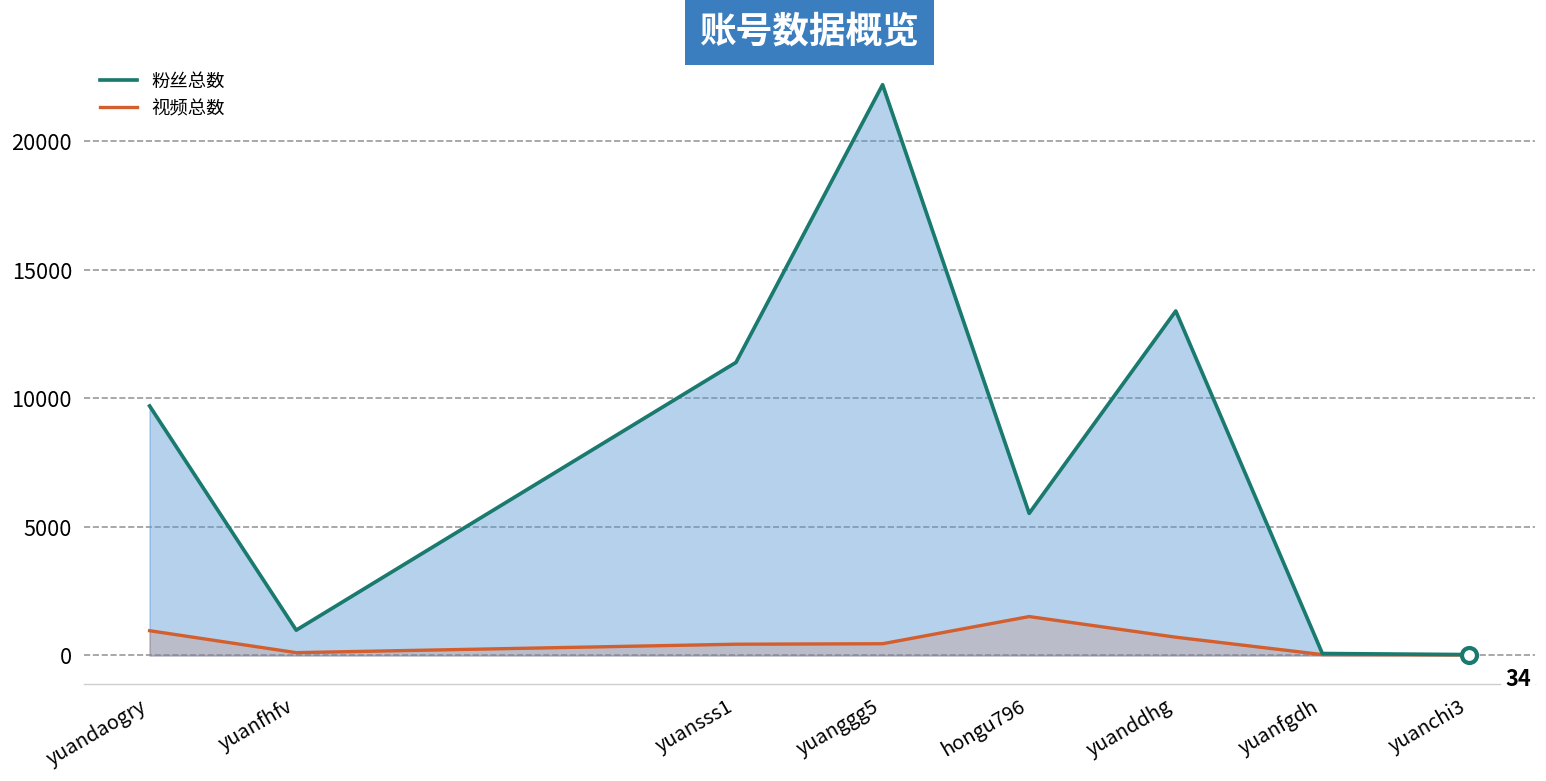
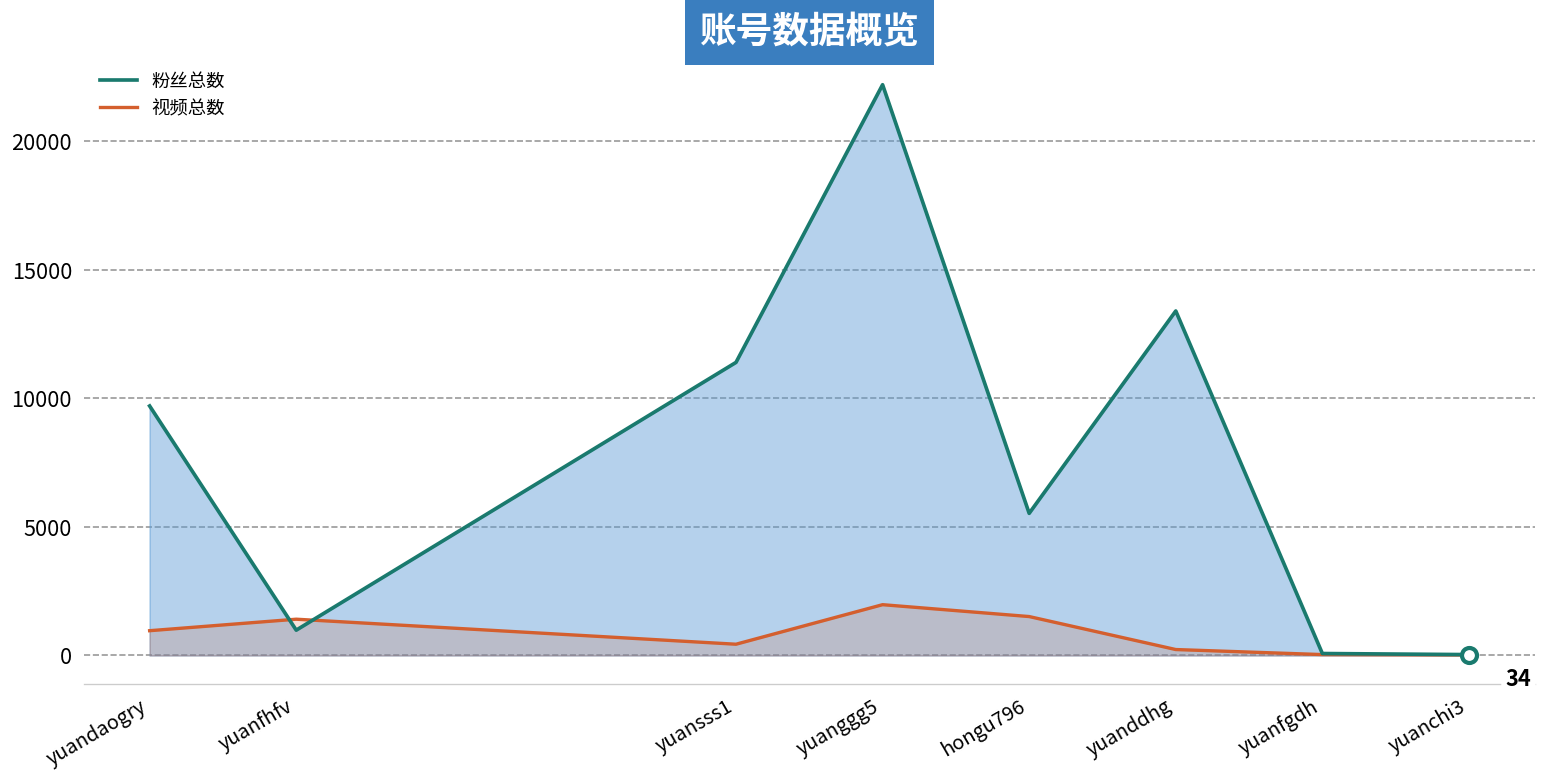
  {
    "视频总数": {
      "yuandaogry": 1000,
-     "yuanfhfv": 100,
+     "yuanfhfv": 1400,
      "yuansss1": 400,
-     "yuanggg5": 500,
+     "yuanggg5": 2000,
      "hongu796": 1500,
-     "yuanddhg": 700
+     "yuanddhg": 200
    }
  }
